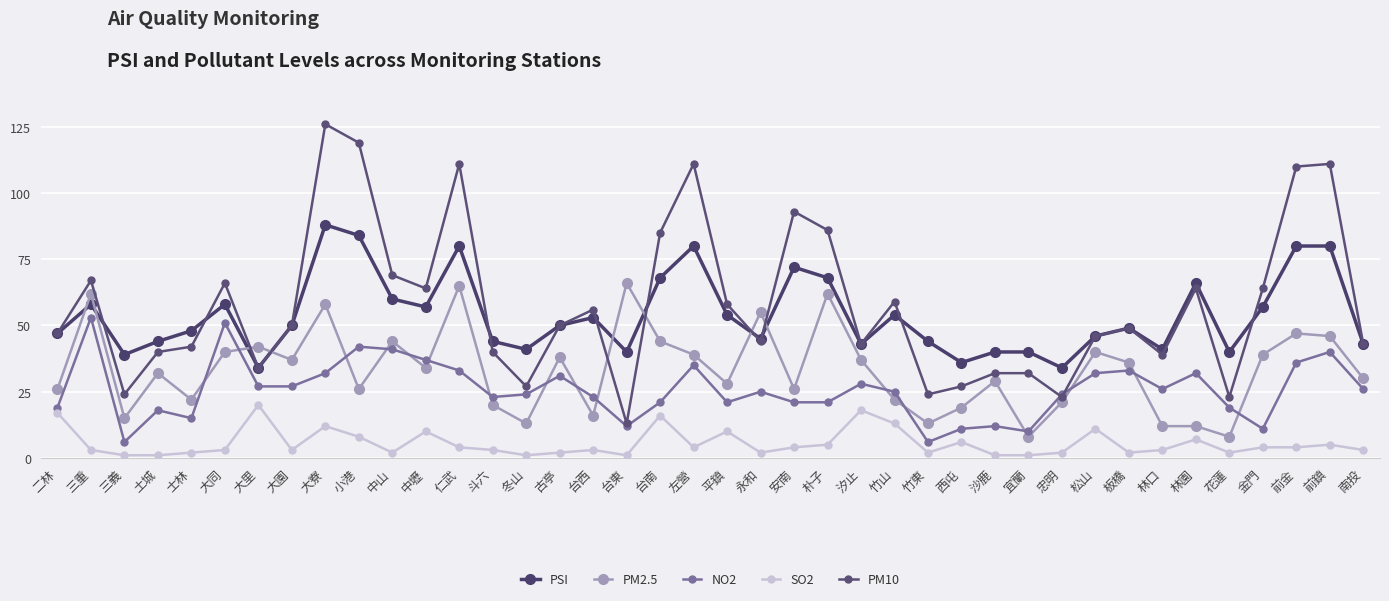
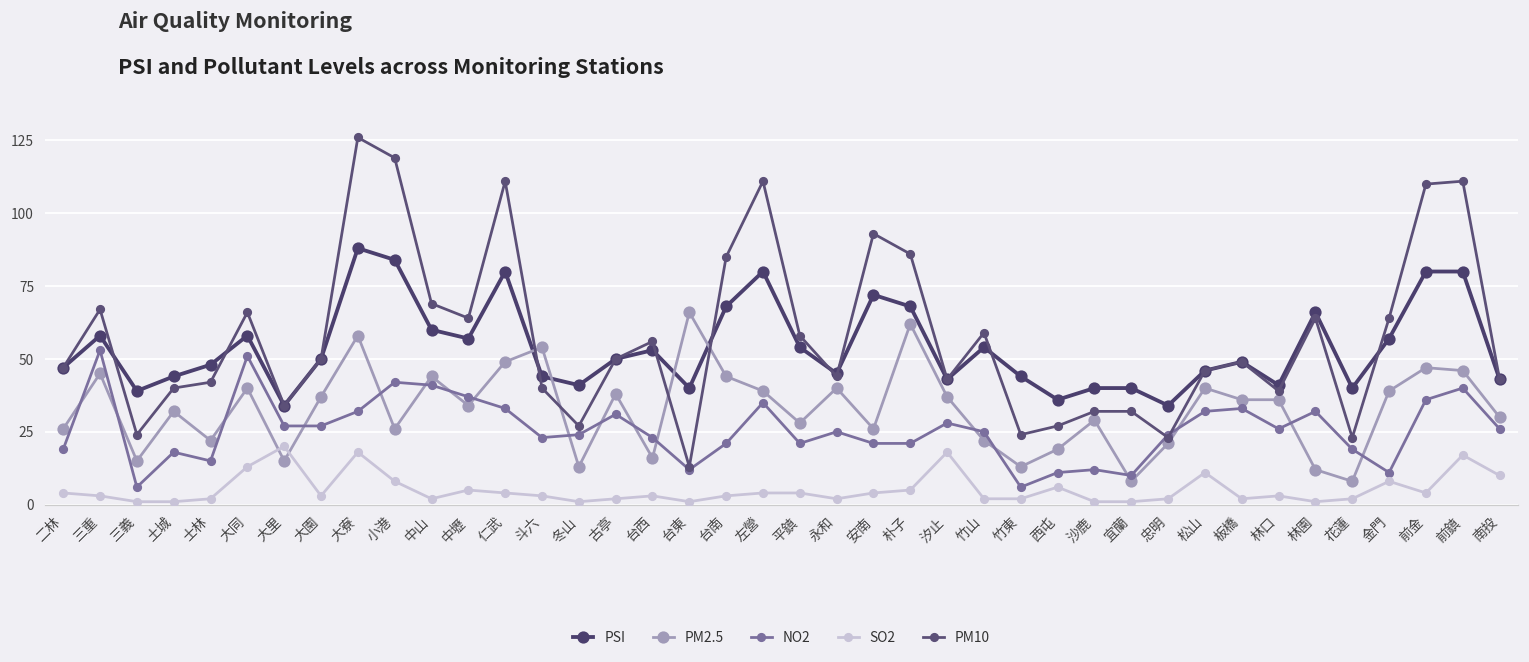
  {
    "PM2.5": {
      "二林": 26,
-     "三重": 62,
+     "三重": 45,
      "三義": 15,
      "土城": 32,
      "士林": 22,
      "大同": 40,
-     "大里": 42,
+     "大里": 15,
      "大園": 37,
      "大寮": 58,
      "小港": 26,
      "中山": 44,
      "中壢": 34,
-     "仁武": 65,
-     "斗六": 20,
+     "仁武": 49,
+     "斗六": 54,
      "冬山": 13,
      "古亭": 38,
      "台西": 16,
      "台東": 66,
      "台南": 44,
      "左營": 39,
      "平鎮": 28,
-     "永和": 55,
+     "永和": 40,
      "安南": 26,
      "朴子": 62,
      "汐止": 37,
      "竹山": 22,
      "竹東": 13,
      "西屯": 19,
      "沙鹿": 29,
      "宜蘭": 8,
      "忠明": 21,
      "松山": 40,
      "板橋": 36,
-     "林口": 12,
+     "林口": 36,
      "林園": 12,
      "花蓮": 8,
      "金門": 39,
      "前金": 47,
      "前鎮": 46,
      "南投": 30
    },
    "SO2": {
-     "二林": 17,
+     "二林": 4,
      "三重": 3,
      "三義": 1,
      "土城": 1,
      "士林": 2,
-     "大同": 3,
+     "大同": 13,
      "大里": 20,
      "大園": 3,
-     "大寮": 12,
+     "大寮": 18,
      "小港": 8,
      "中山": 2,
-     "中壢": 10,
+     "中壢": 5,
      "仁武": 4,
      "斗六": 3,
      "冬山": 1,
      "古亭": 2,
      "台西": 3,
      "台東": 1,
-     "台南": 16,
+     "台南": 3,
      "左營": 4,
-     "平鎮": 10,
+     "平鎮": 4,
      "永和": 2,
      "安南": 4,
      "朴子": 5,
      "汐止": 18,
-     "竹山": 13,
+     "竹山": 2,
      "竹東": 2,
      "西屯": 6,
      "沙鹿": 1,
      "宜蘭": 1,
      "忠明": 2,
      "松山": 11,
      "板橋": 2,
      "林口": 3,
-     "林園": 7,
+     "林園": 1,
      "花蓮": 2,
-     "金門": 4,
+     "金門": 8,
      "前金": 4,
-     "前鎮": 5,
-     "南投": 3
+     "前鎮": 17,
+     "南投": 10
    }
  }
